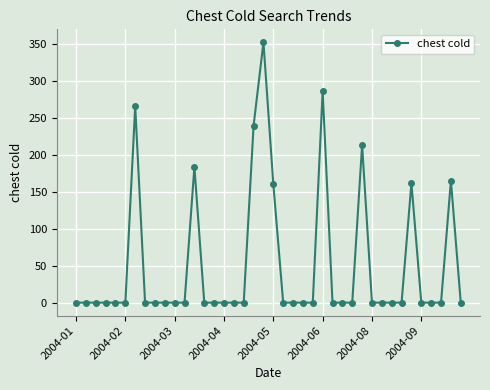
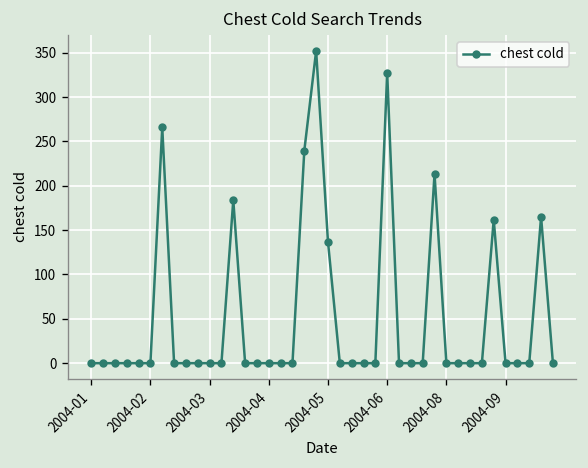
  {
    "2004-01": 0,
    "2004-02": 0,
    "2004-03": 0,
    "2004-04": 0,
-   "2004-05": 160,
-   "2004-06": 290,
+   "2004-05": 140,
+   "2004-06": 330,
    "2004-08": 0,
    "2004-09": 0
  }
